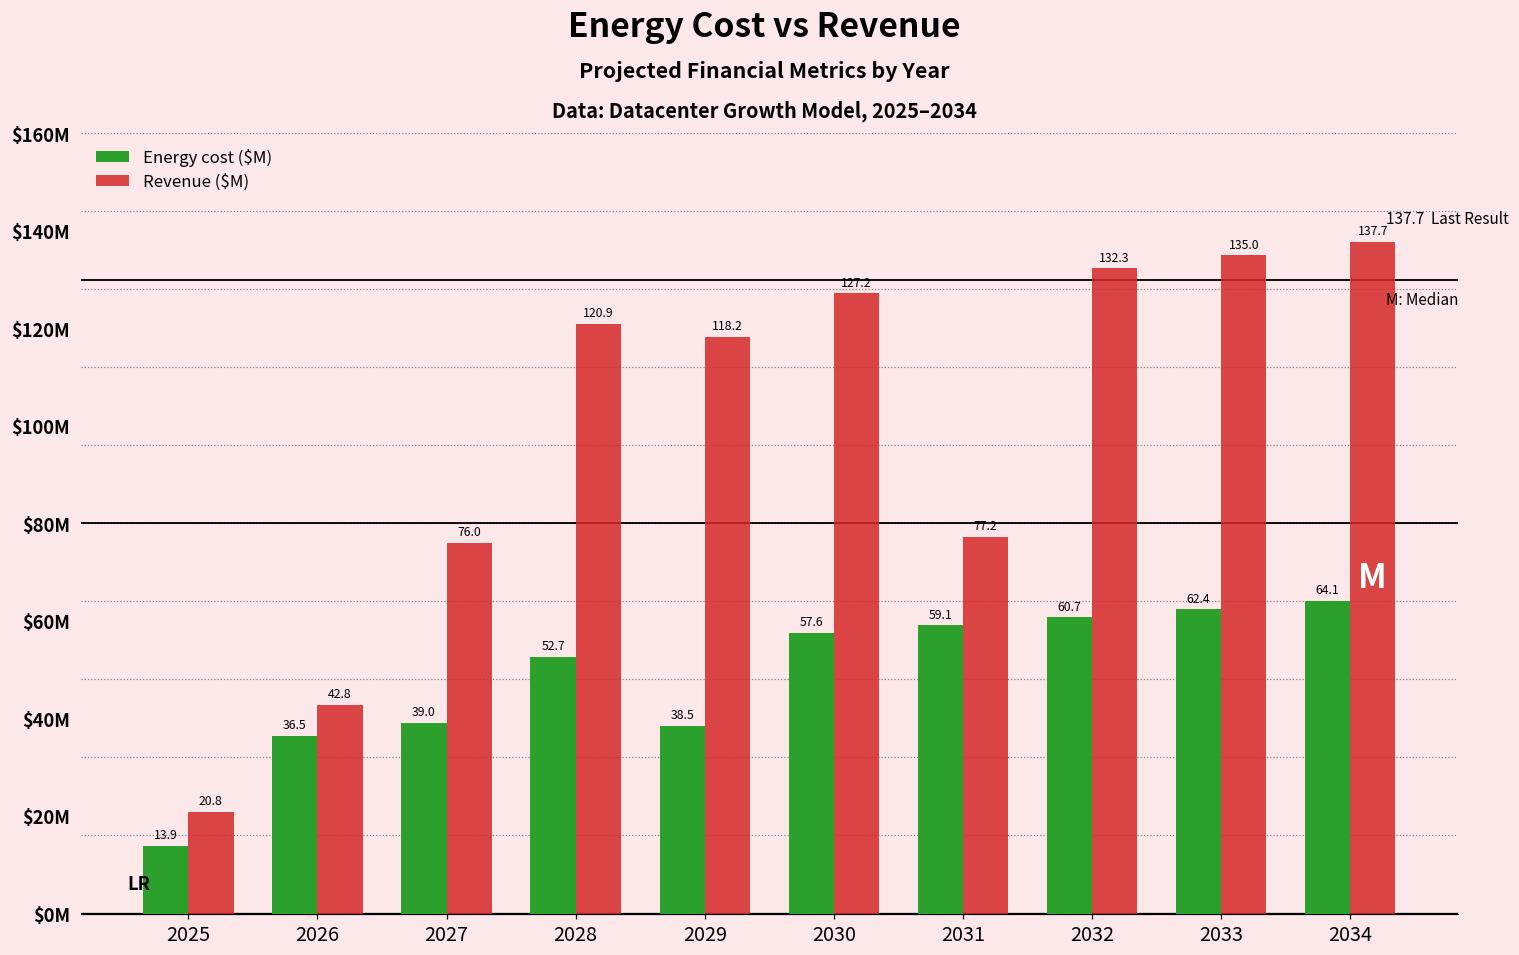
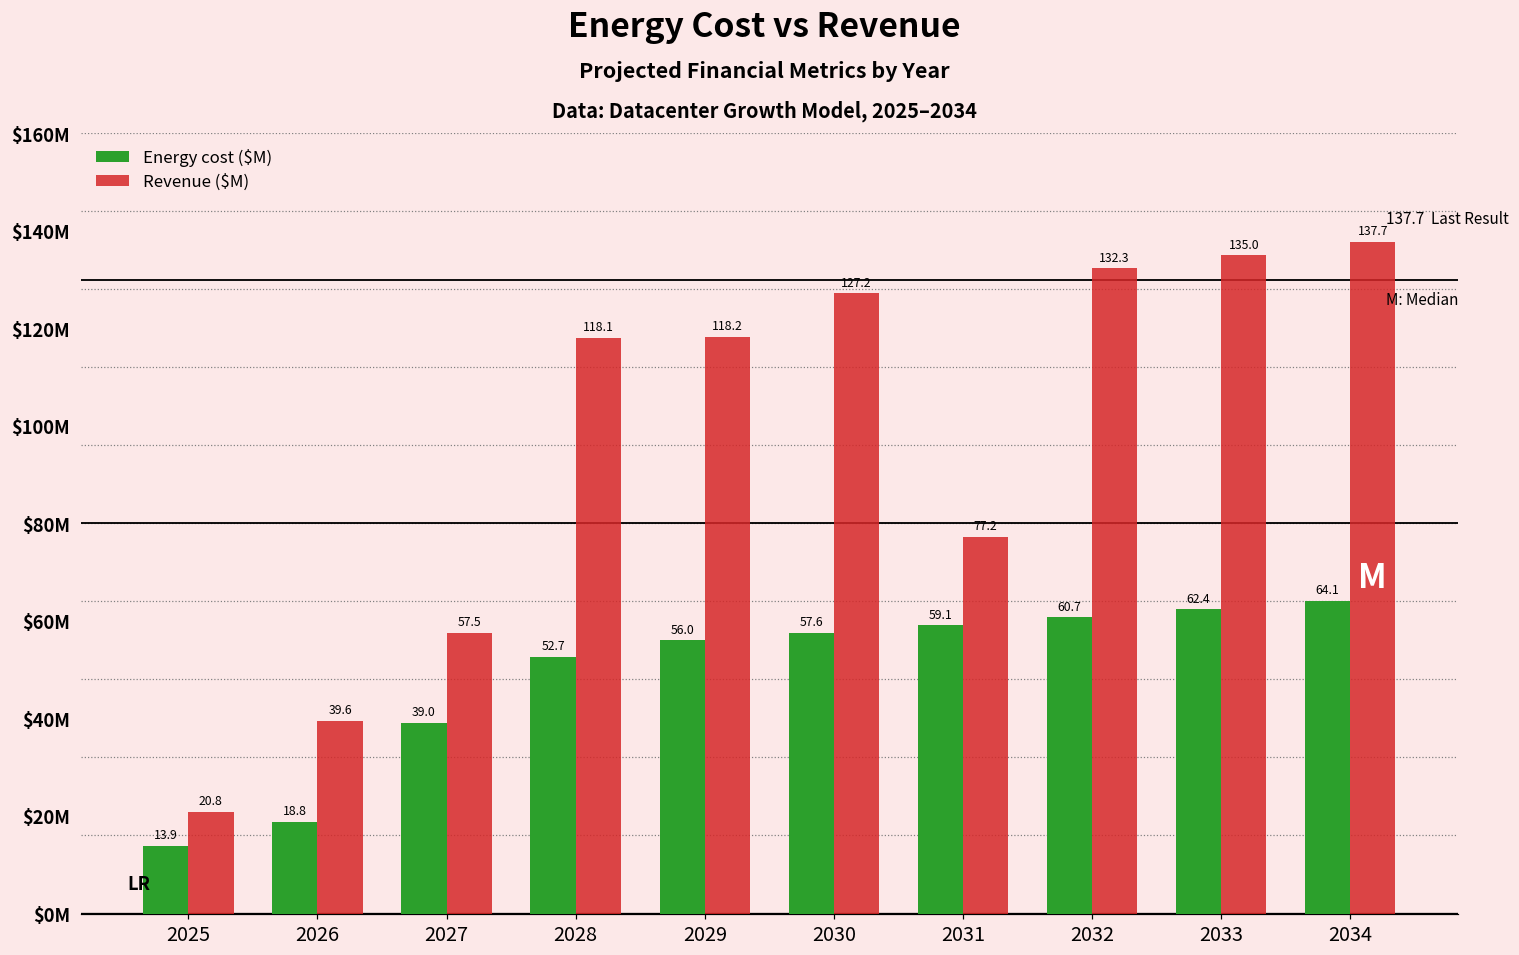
  {
    "Energy cost ($M)": {
      "2025": 13.9,
-     "2026": 36.5,
+     "2026": 18.8,
      "2027": 39.0,
      "2028": 52.7,
-     "2029": 38.5,
+     "2029": 56.0,
      "2030": 57.6,
      "2031": 59.1,
      "2032": 60.7,
      "2033": 62.4,
      "2034": 64.1
    },
    "Revenue ($M)": {
      "2025": 20.8,
-     "2026": 42.8,
-     "2027": 76.0,
-     "2028": 120.9,
+     "2026": 39.6,
+     "2027": 57.5,
+     "2028": 118.1,
      "2029": 118.2,
      "2030": 127.2,
      "2031": 77.2,
      "2032": 132.3,
      "2033": 135.0,
      "2034": 137.7
    }
  }
